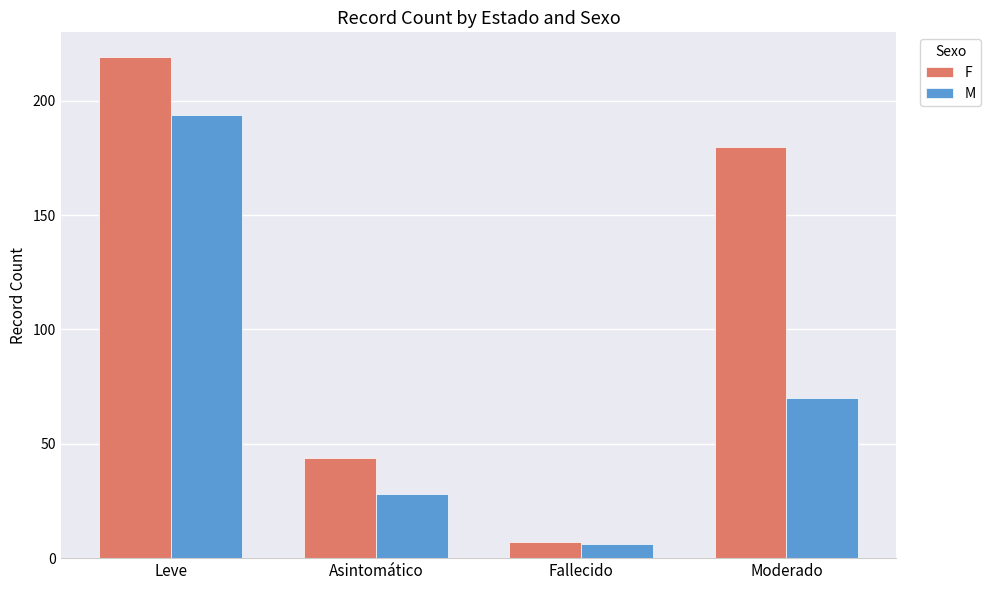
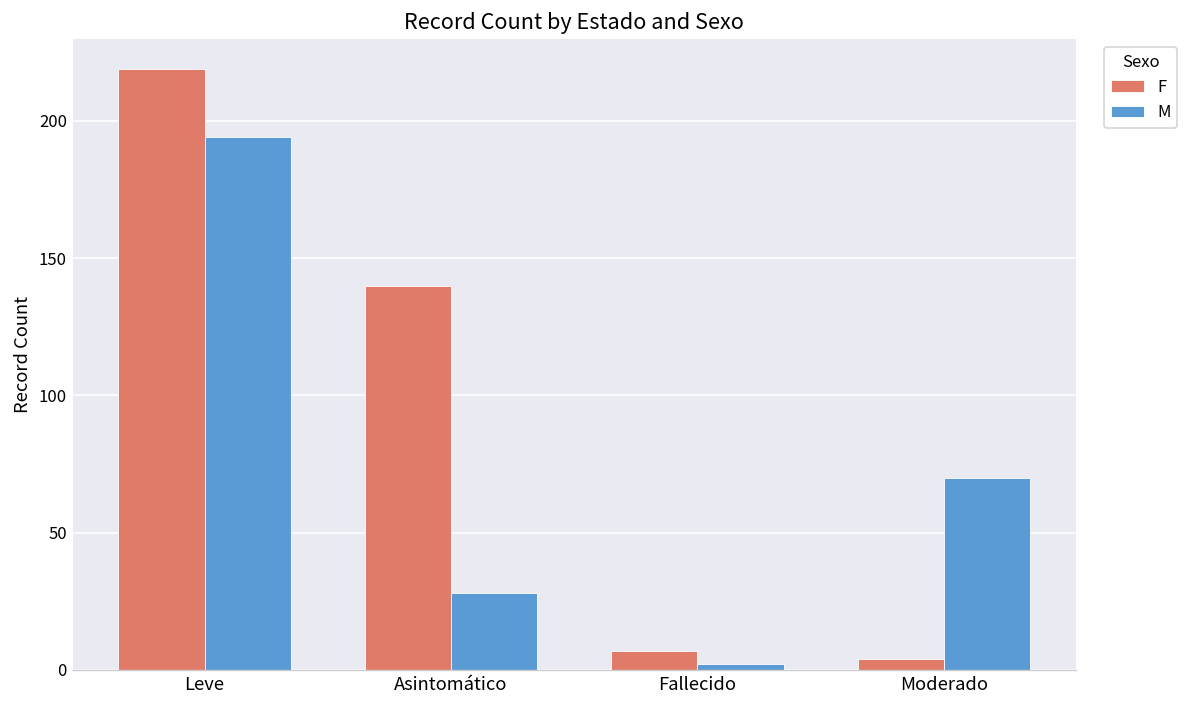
  {
    "F": {
      "Leve": 219,
-     "Asintomático": 44,
+     "Asintomático": 140,
      "Fallecido": 7,
-     "Moderado": 180
+     "Moderado": 4
    },
    "M": {
      "Leve": 194,
      "Asintomático": 28,
-     "Fallecido": 6,
+     "Fallecido": 2,
      "Moderado": 70
    }
  }
